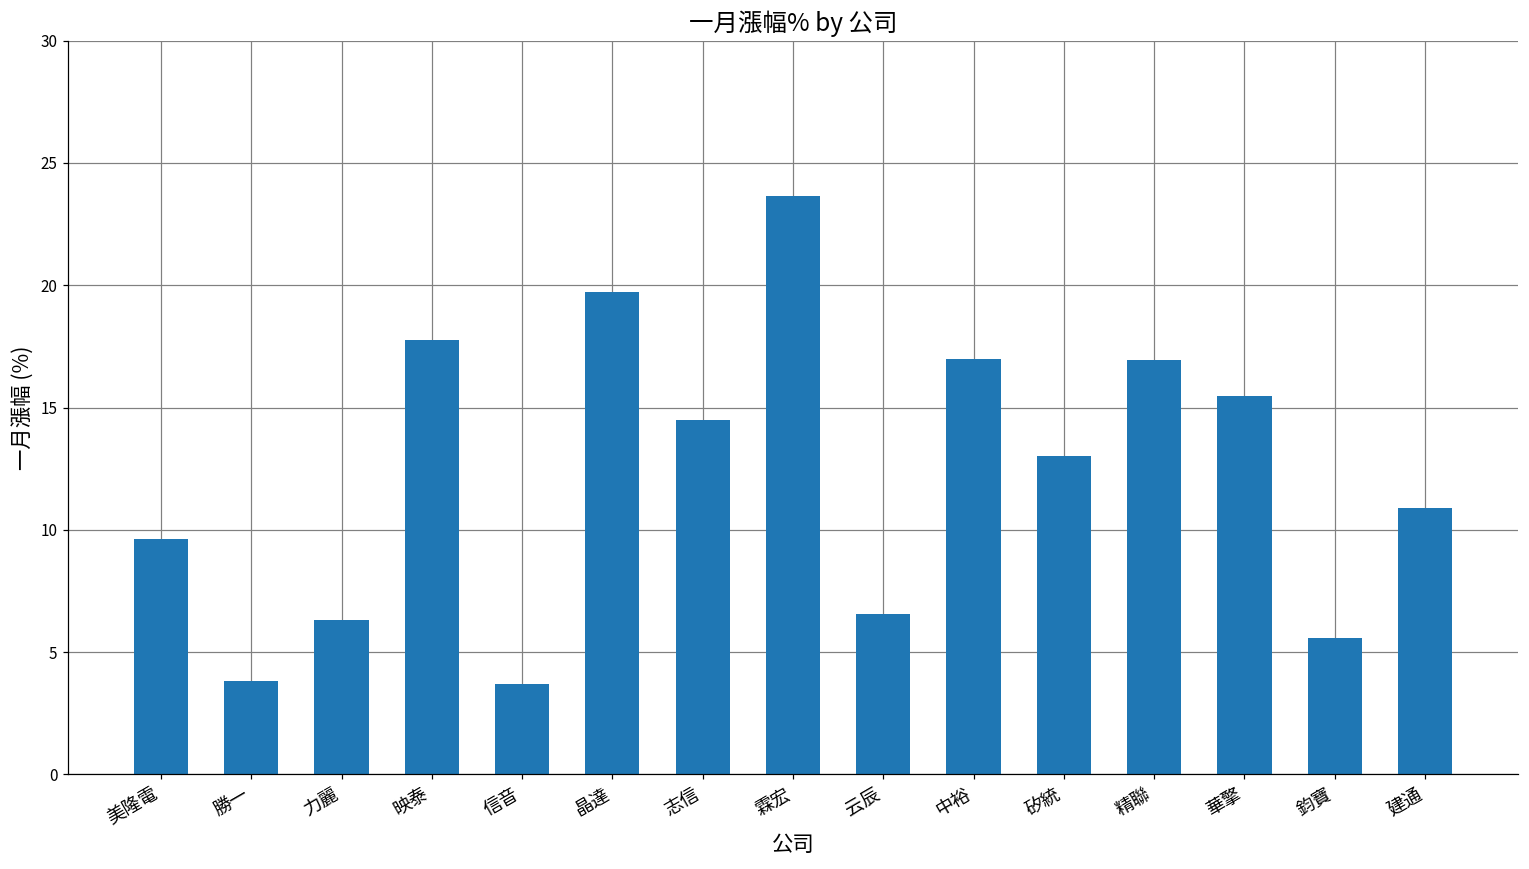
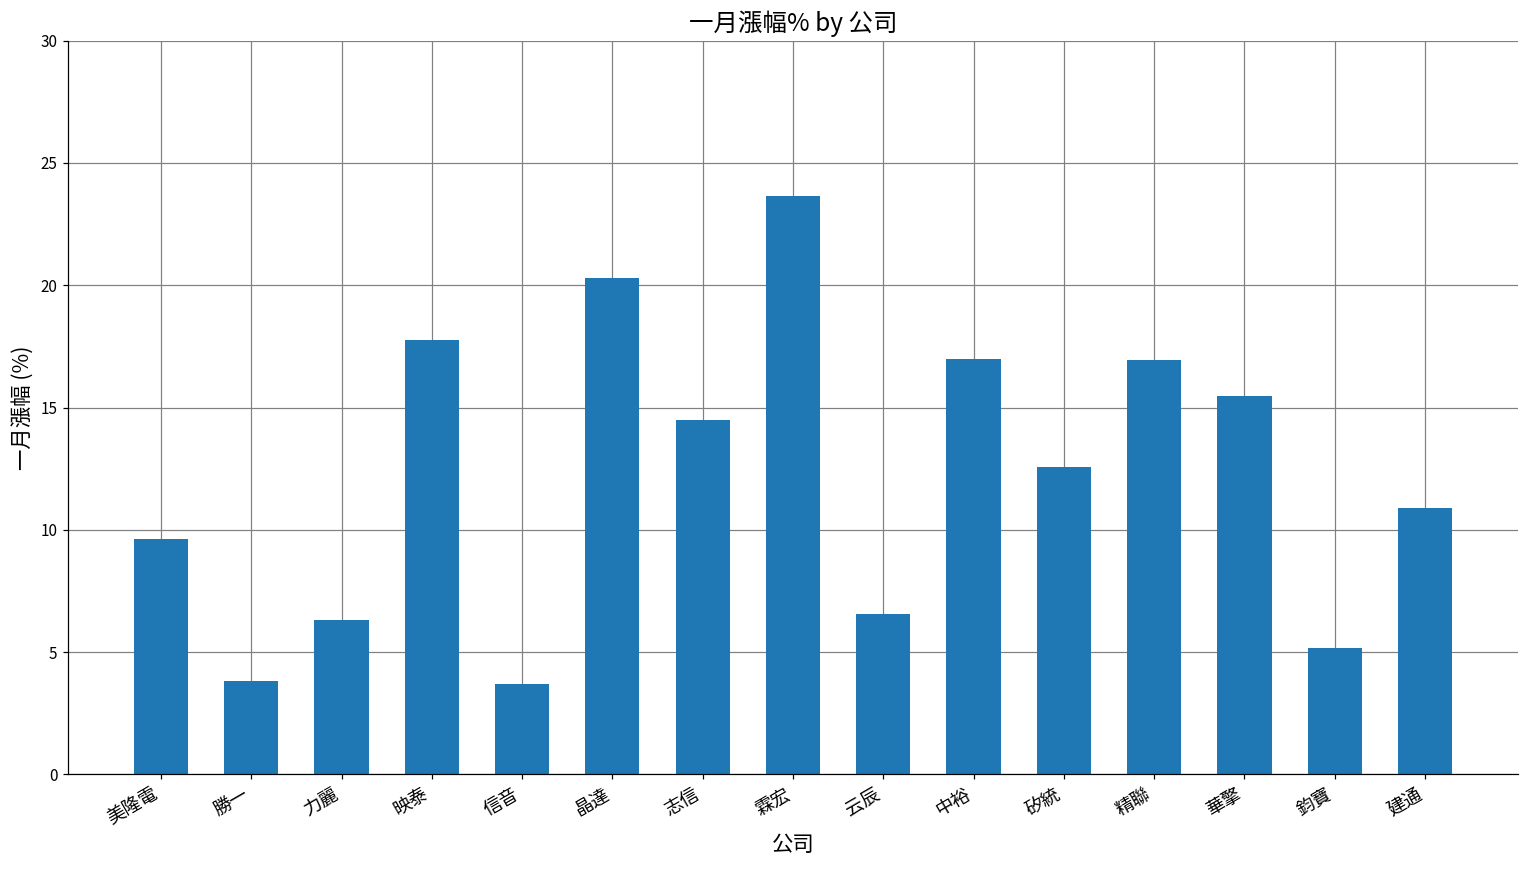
  {
    "美隆電": 9.6,
    "勝一": 3.8,
    "力麗": 6.3,
    "映泰": 17.8,
    "信音": 3.7,
-   "晶達": 19.7,
+   "晶達": 20.3,
    "志信": 14.5,
    "霖宏": 23.7,
    "云辰": 6.6,
    "中裕": 17.0,
-   "矽統": 13.0,
+   "矽統": 12.6,
    "精聯": 16.9,
    "華擎": 15.5,
-   "鈞寶": 5.6,
+   "鈞寶": 5.2,
    "建通": 10.9
  }
